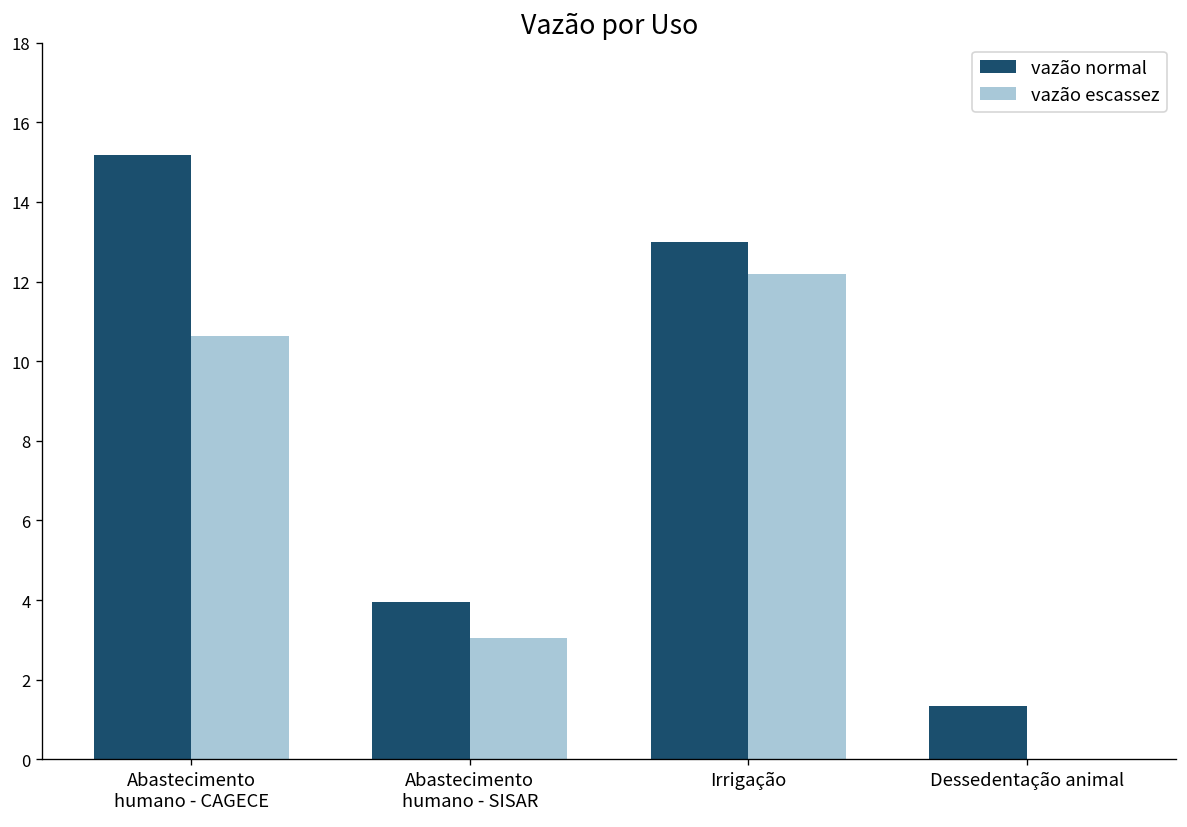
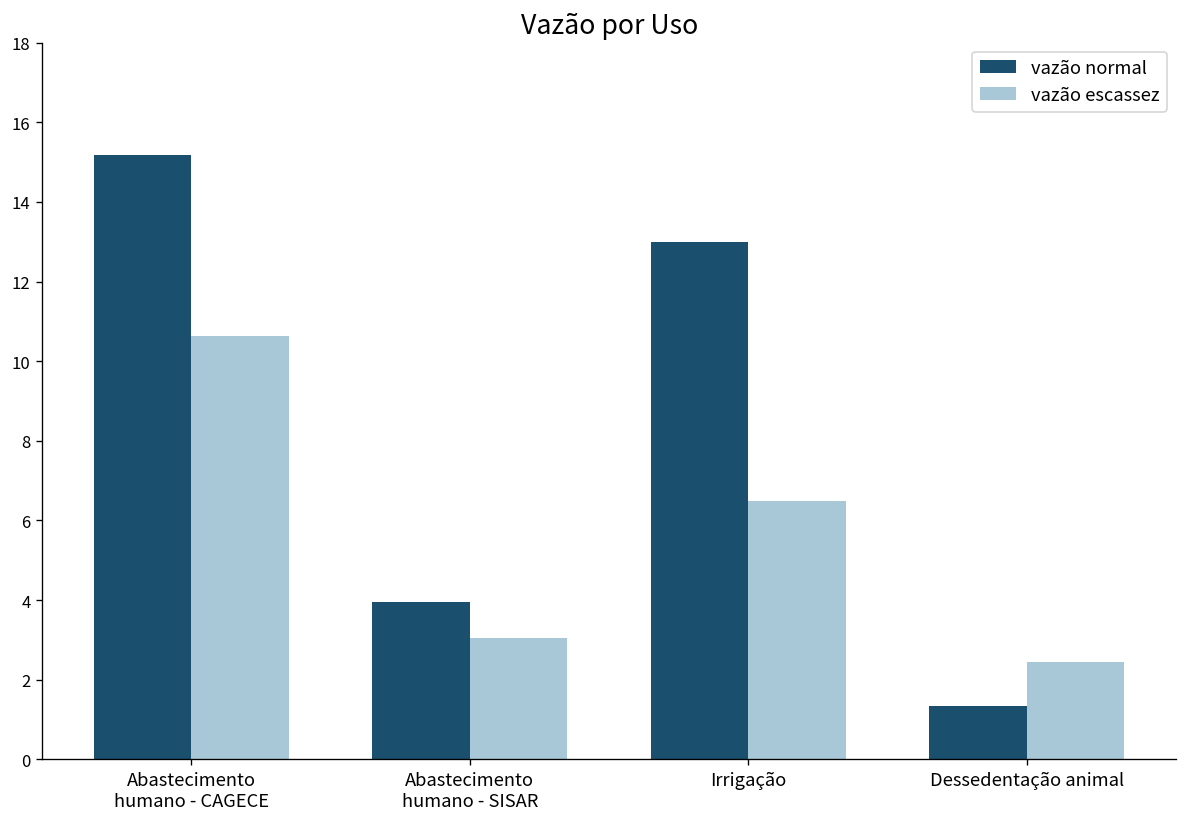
  {
    "vazão normal": {
      "Abastecimento humano - CAGECE": 15.2,
      "Abastecimento humano - SISAR": 4.0,
      "Irrigação": 13.0,
      "Dessedentação animal": 1.4
    },
    "vazão escassez": {
      "Abastecimento humano - CAGECE": 10.6,
      "Abastecimento humano - SISAR": 3.1,
-     "Irrigação": 12.2,
-     "Dessedentação animal": 0.0
+     "Irrigação": 6.5,
+     "Dessedentação animal": 2.4
    }
  }
